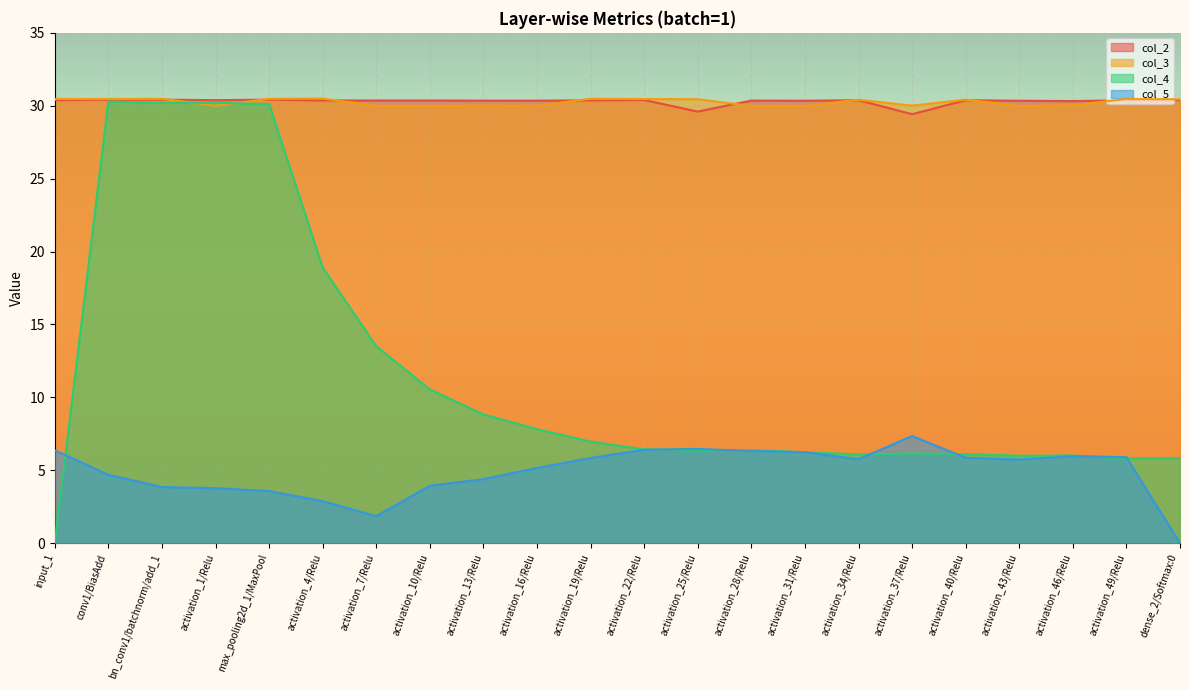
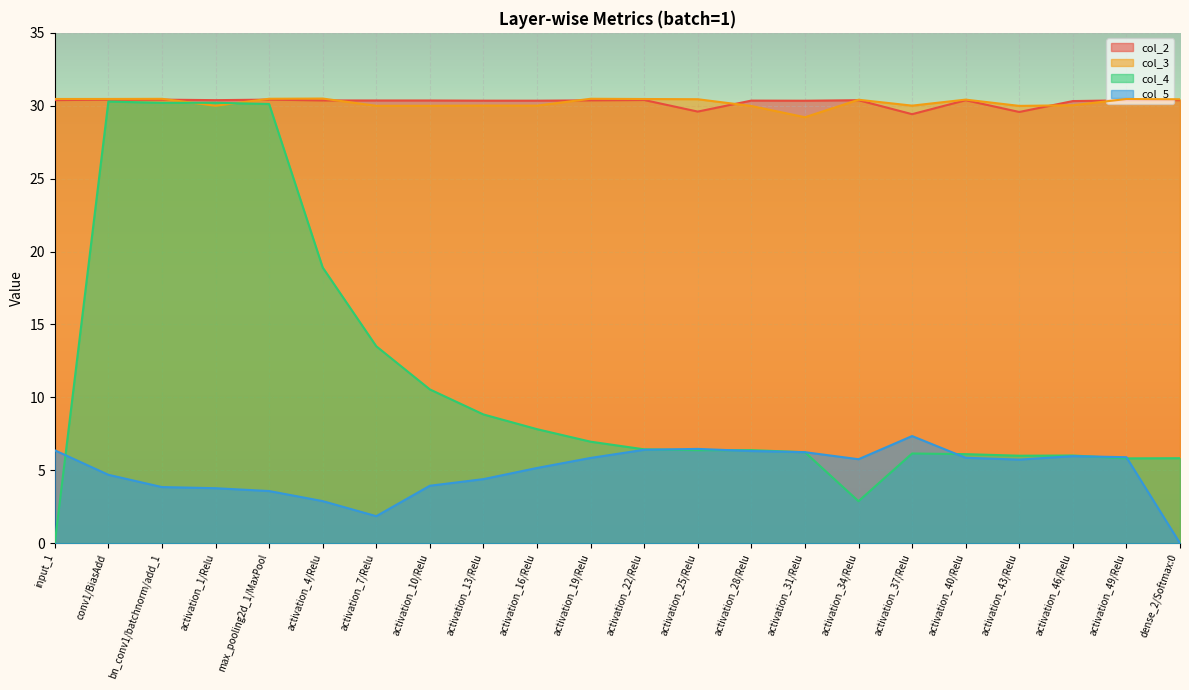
  {
    "col_2": {
      "activation_1/Relu": 30.4,
      "activation_7/Relu": 30.4,
      "activation_10/Relu": 30.4,
      "activation_13/Relu": 30.4,
      "activation_16/Relu": 30.3,
      "activation_25/Relu": 29.6,
      "activation_28/Relu": 30.4,
      "activation_31/Relu": 30.3,
      "activation_37/Relu": 29.4,
-     "activation_43/Relu": 30.3,
+     "activation_43/Relu": 29.6,
      "activation_46/Relu": 30.3
    },
    "col_3": {
      "activation_1/Relu": 30.0,
      "activation_7/Relu": 30.0,
      "activation_10/Relu": 30.0,
      "activation_13/Relu": 30.0,
      "activation_16/Relu": 30.0,
      "activation_25/Relu": 30.4,
      "activation_28/Relu": 30.0,
-     "activation_31/Relu": 30.0,
+     "activation_31/Relu": 29.2,
      "activation_37/Relu": 30.0,
      "activation_43/Relu": 30.0,
      "activation_46/Relu": 30.0
    },
    "col_4": {
      "input_1": 0.0,
      "bn_conv1/batchnorm/add_1": 30.2,
      "activation_1/Relu": 30.2,
      "max_pooling2d_1/MaxPool": 30.1,
      "activation_4/Relu": 18.9,
      "activation_7/Relu": 13.5,
      "activation_10/Relu": 10.5,
      "activation_13/Relu": 8.8,
      "activation_16/Relu": 7.8,
      "activation_19/Relu": 7.0,
-     "activation_34/Relu": 6.1,
+     "activation_34/Relu": 2.9,
      "activation_37/Relu": 6.2,
      "activation_40/Relu": 6.1,
      "activation_43/Relu": 6.0,
      "dense_2/Softmax:0": 5.8
    },
    "col_5": {
      "input_1": 6.4,
      "conv1/BiasAdd": 4.7,
      "bn_conv1/batchnorm/add_1": 3.9,
      "activation_1/Relu": 3.8,
      "max_pooling2d_1/MaxPool": 3.6,
      "activation_4/Relu": 2.9,
      "activation_7/Relu": 1.9,
      "activation_10/Relu": 3.9,
      "activation_13/Relu": 4.4,
      "activation_16/Relu": 5.2,
      "activation_19/Relu": 5.8,
      "activation_34/Relu": 5.8,
      "activation_37/Relu": 7.4,
      "activation_40/Relu": 5.9,
      "activation_43/Relu": 5.7,
      "dense_2/Softmax:0": 0.0
    }
  }
